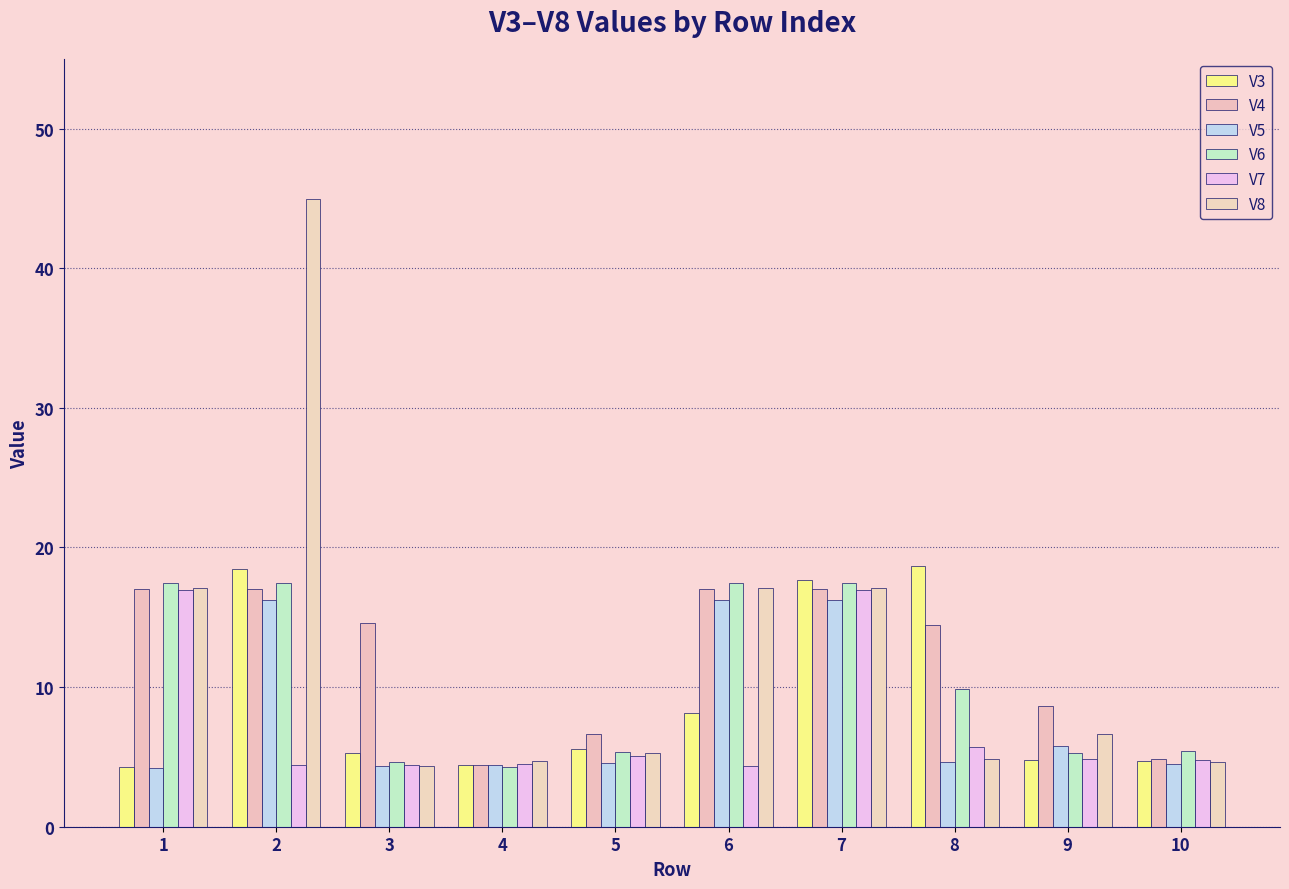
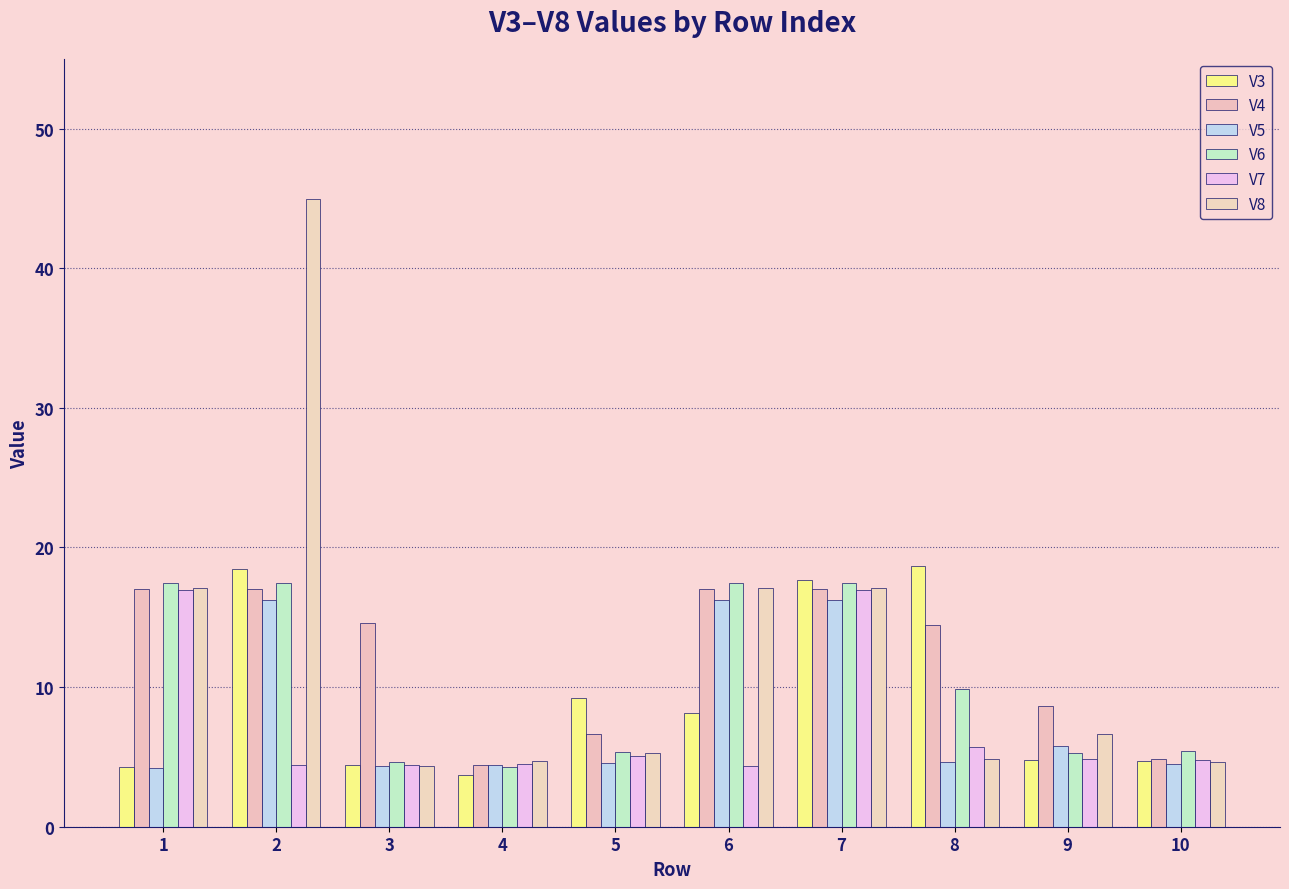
  {
    "V3": {
      "1": 4.3,
      "2": 18.4,
-     "3": 5.3,
-     "4": 4.4,
-     "5": 5.6,
+     "3": 4.4,
+     "4": 3.7,
+     "5": 9.2,
      "6": 8.1,
      "7": 17.7,
      "8": 18.7,
      "9": 4.8,
      "10": 4.7
    }
  }
